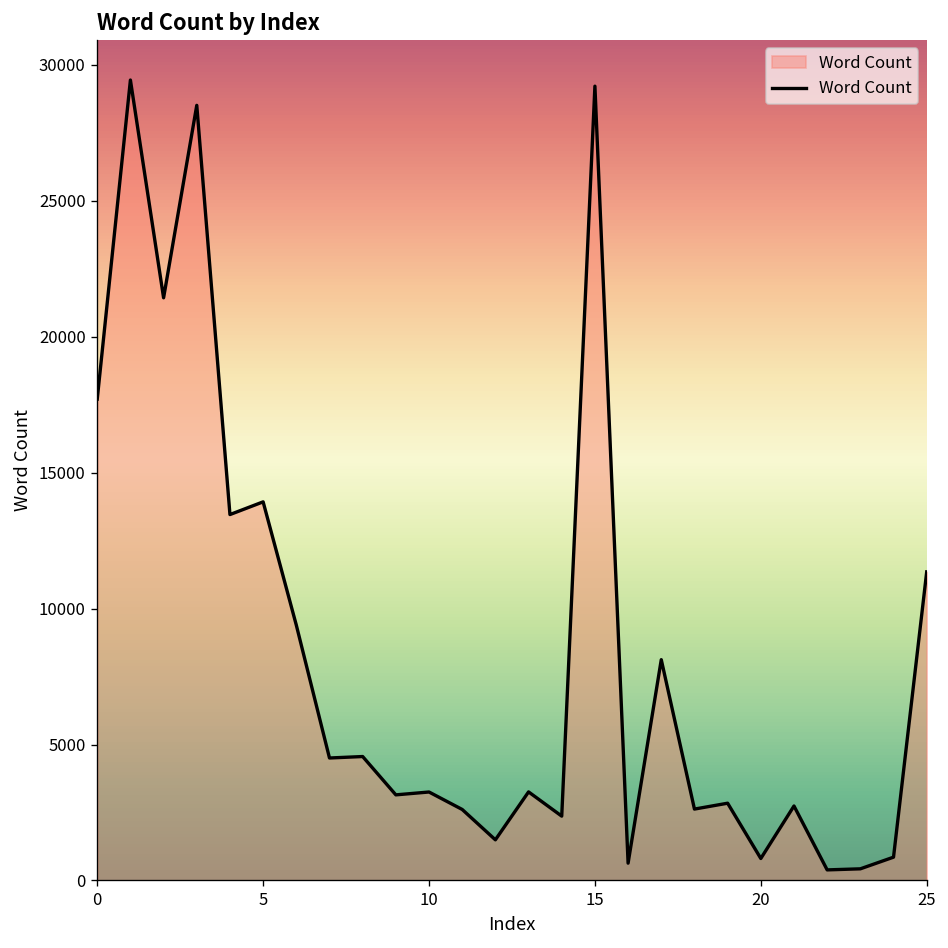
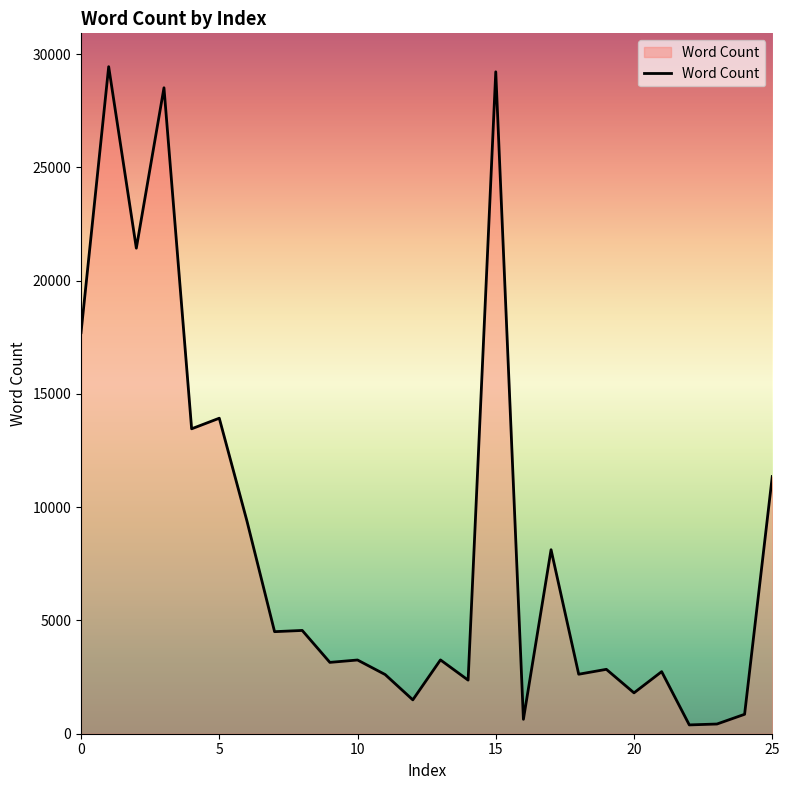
  {
    "0": 17700,
    "5": 13900,
    "10": 3300,
    "15": 29200,
-   "20": 800,
+   "20": 1800,
    "25": 11400
  }
